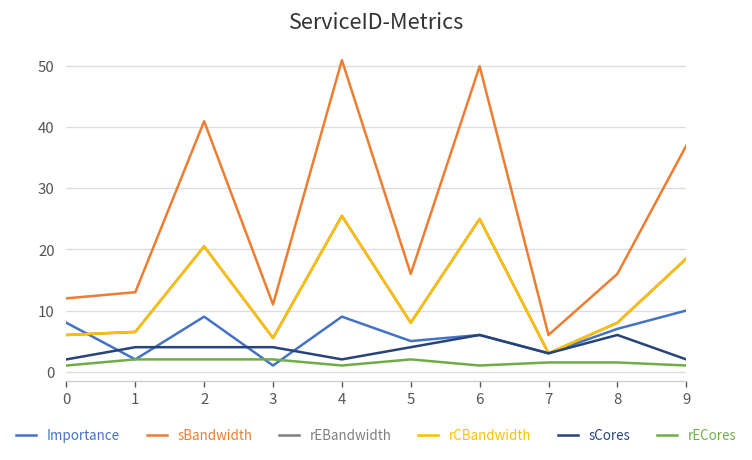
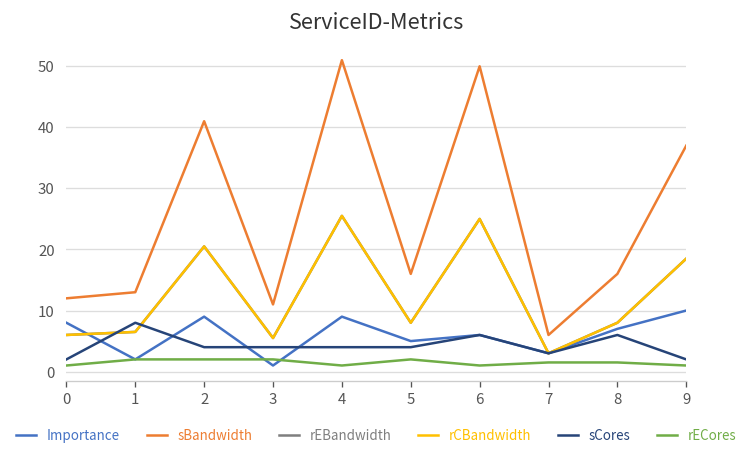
  {
    "Importance": {
      "0": 8,
      "2": 9,
      "3": 1,
      "4": 9,
      "5": 5,
      "8": 7,
      "9": 10
    },
    "sBandwidth": {
      "0": 12,
      "1": 13,
      "2": 41,
      "3": 11,
      "4": 51,
      "5": 16,
      "6": 50,
      "7": 6,
      "8": 16,
      "9": 37
    },
    "rCBandwidth": {
      "0": 6,
      "1": 7,
      "2": 21,
      "3": 6,
      "4": 26,
      "5": 8,
      "6": 25,
      "8": 8,
      "9": 19
    },
    "sCores": {
      "0": 2,
-     "1": 4,
+     "1": 8,
      "2": 4,
      "3": 4,
-     "4": 2,
+     "4": 4,
      "5": 4,
      "8": 6,
      "9": 2
    },
    "rECores": {
      "0": 1,
      "2": 2,
      "3": 2,
      "4": 1,
      "5": 2,
      "6": 1,
      "7": 2,
      "8": 2,
      "9": 1
    }
  }
